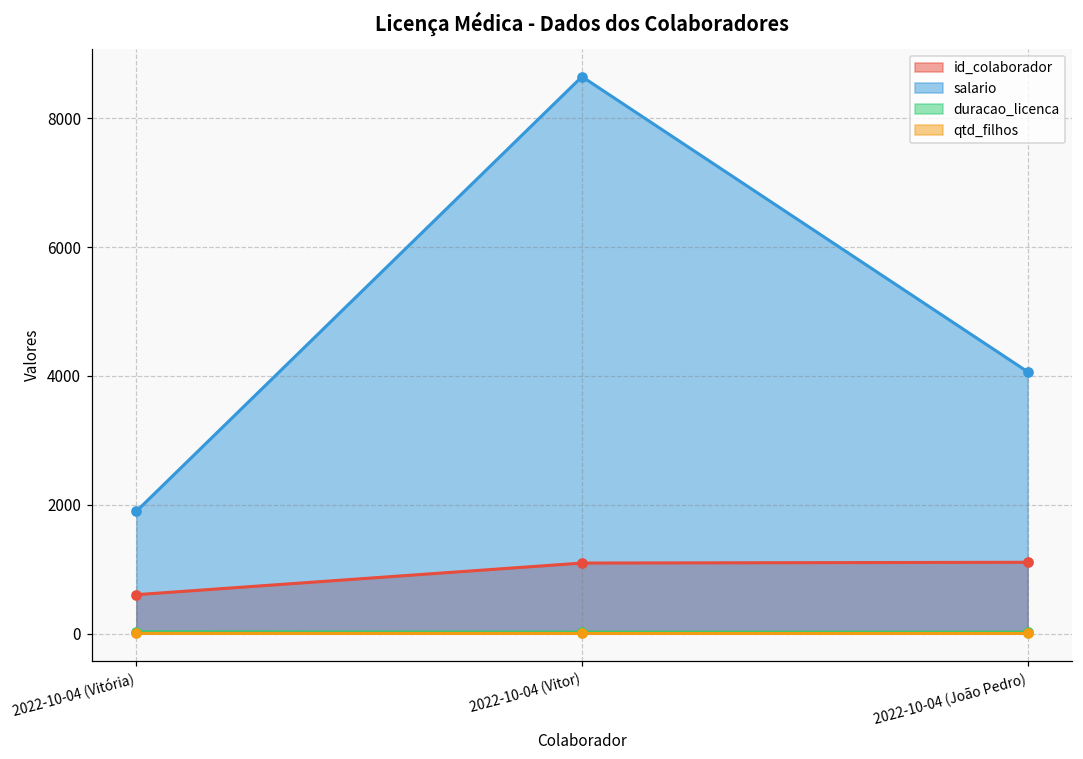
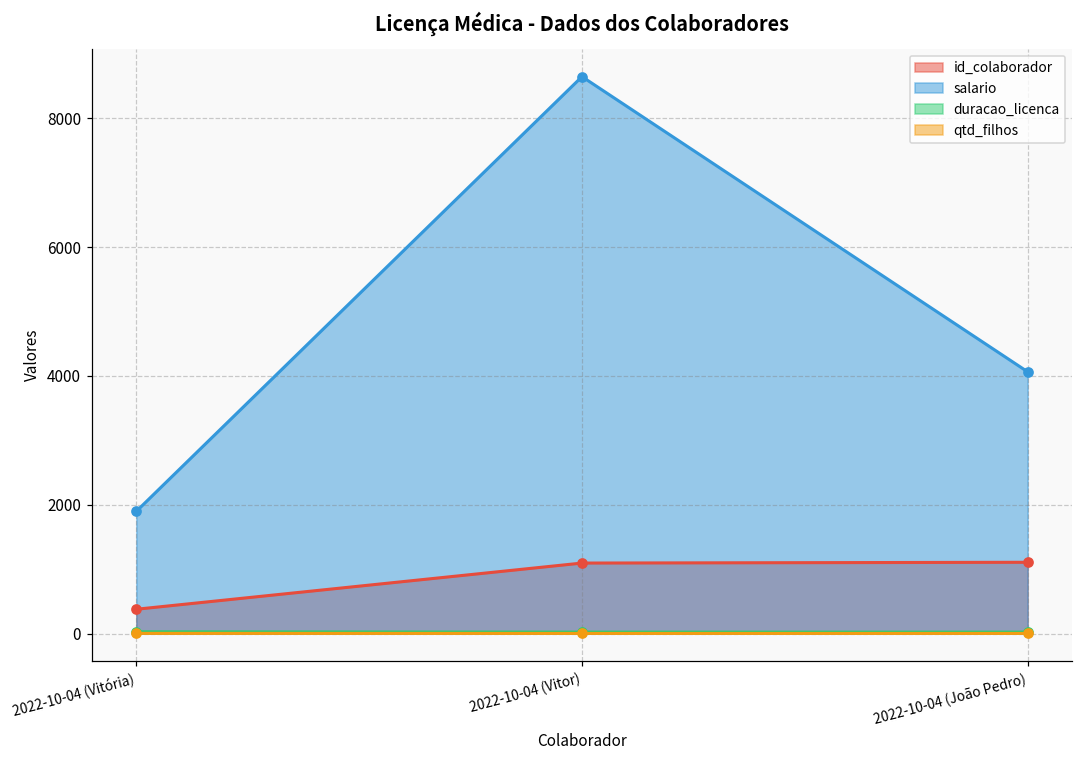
  {
    "id_colaborador": {
-     "2022-10-04 (Vitória)": 600,
+     "2022-10-04 (Vitória)": 400,
      "2022-10-04 (Vitor)": 1100,
      "2022-10-04 (João Pedro)": 1100
    },
    "salario": {
      "2022-10-04 (Vitória)": 1900,
      "2022-10-04 (Vitor)": 8600,
      "2022-10-04 (João Pedro)": 4100
    }
  }
